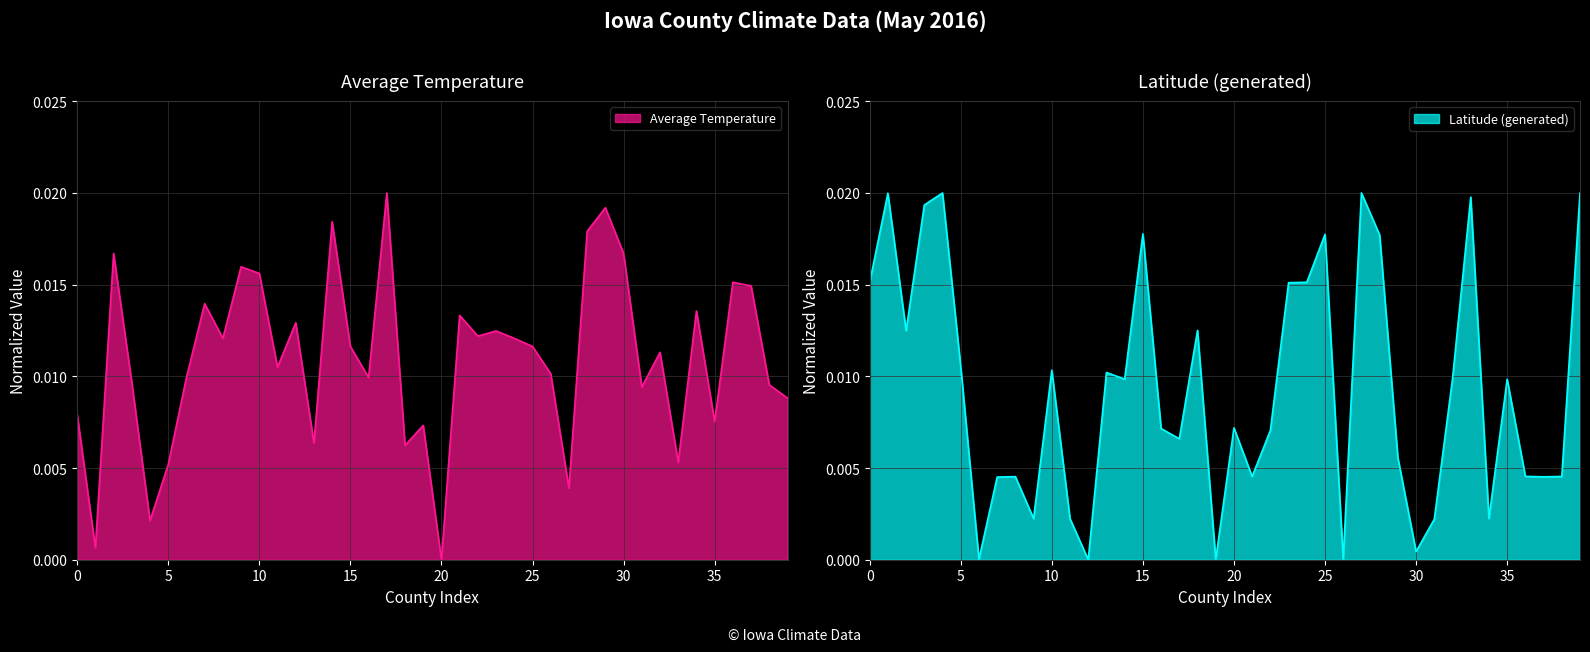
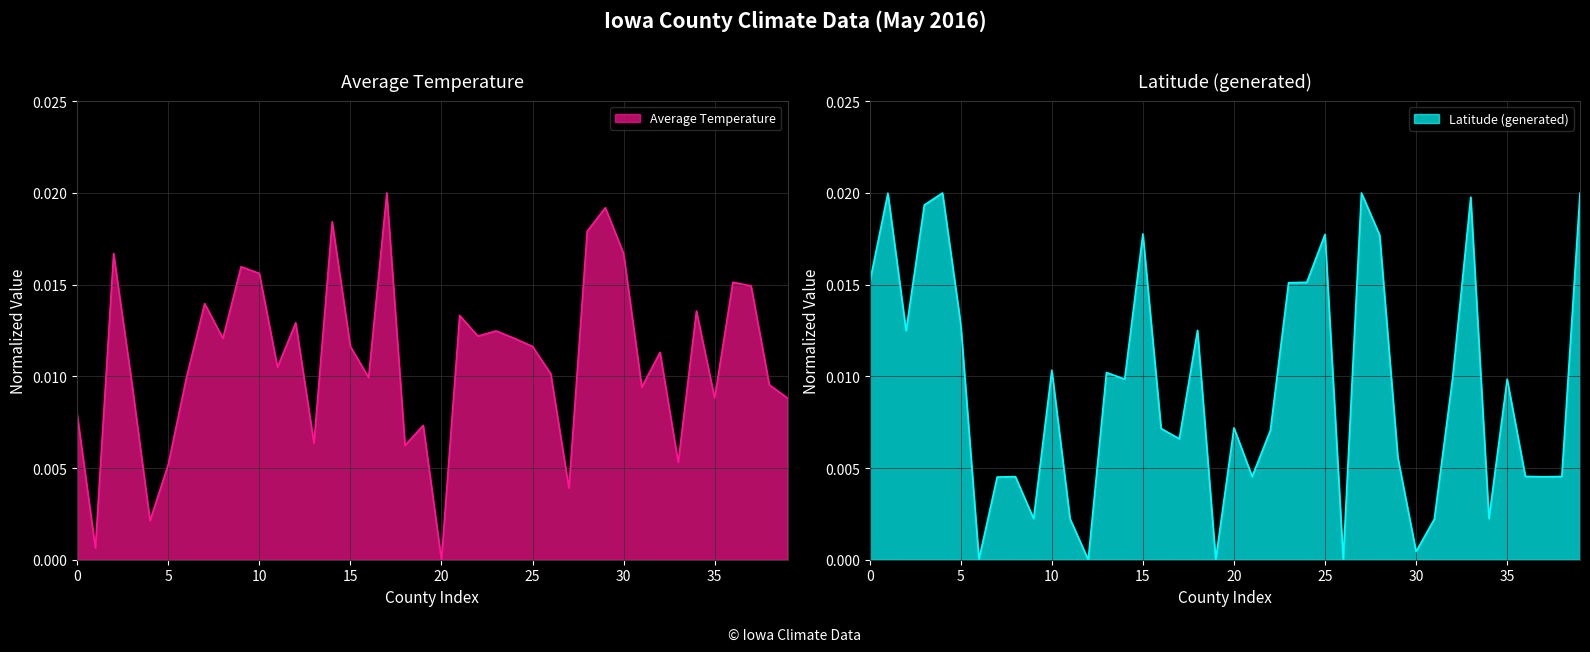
  {
    "Average Temperature": {
      "0": 0.0079,
      "5": 0.0052,
      "10": 0.0156,
      "15": 0.0116,
      "20": 0.0000,
      "25": 0.0116,
      "30": 0.0167,
-     "35": 0.0075
+     "35": 0.0088
    },
    "Latitude (generated)": {
      "0": 0.0151,
-     "5": 0.0105,
+     "5": 0.0129,
      "10": 0.0103,
      "15": 0.0178,
      "20": 0.0072,
      "25": 0.0177,
      "30": 0.0004,
      "35": 0.0098
    }
  }
